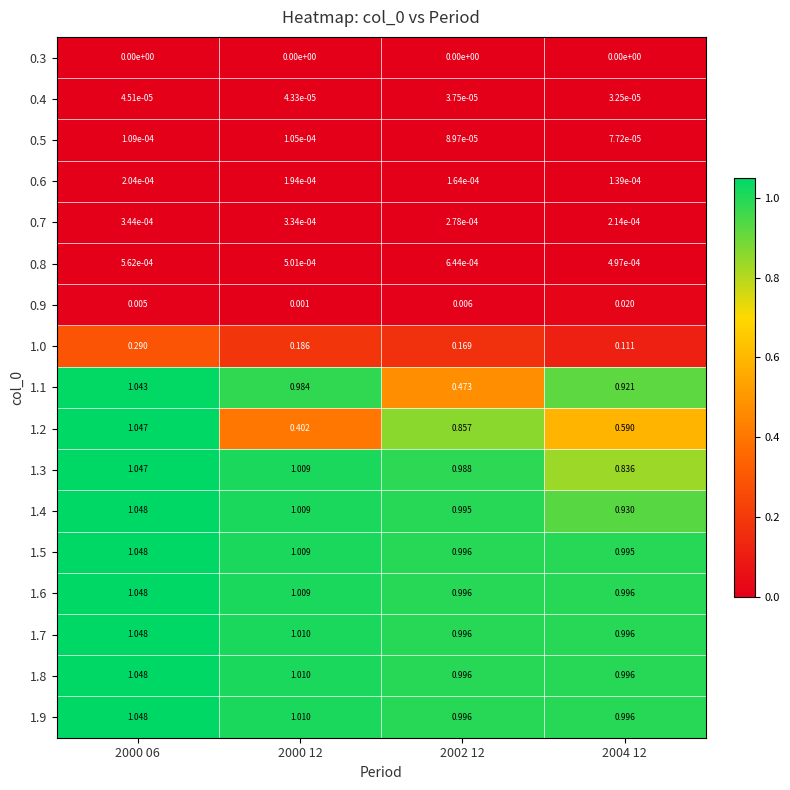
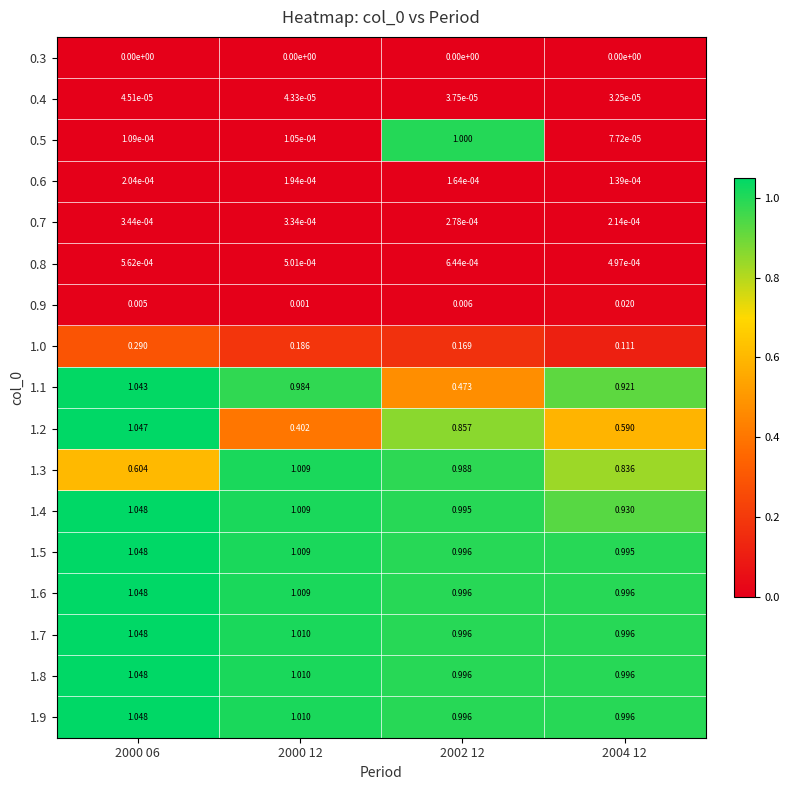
  {
    "0.3": {
      "2000 06": "0.00e+00",
      "2000 12": "0.00e+00",
      "2002 12": "0.00e+00",
      "2004 12": "0.00e+00"
    },
    "0.4": {
      "2000 06": "4.51e-05",
      "2000 12": "4.33e-05",
      "2002 12": "3.75e-05",
      "2004 12": "3.25e-05"
    },
    "0.5": {
      "2000 06": "1.09e-04",
      "2000 12": "1.05e-04",
-     "2002 12": "8.97e-05",
+     "2002 12": "1.000",
      "2004 12": "7.72e-05"
    },
    "0.6": {
      "2000 06": "2.04e-04",
      "2000 12": "1.94e-04",
      "2002 12": "1.64e-04",
      "2004 12": "1.39e-04"
    },
    "0.7": {
      "2000 06": "3.44e-04",
      "2000 12": "3.34e-04",
      "2002 12": "2.78e-04",
      "2004 12": "2.14e-04"
    },
    "0.8": {
      "2000 06": "5.62e-04",
      "2000 12": "5.01e-04",
      "2002 12": "6.44e-04",
      "2004 12": "4.97e-04"
    },
    "0.9": {
      "2000 06": "0.005",
      "2000 12": "0.001",
      "2002 12": "0.006",
      "2004 12": "0.020"
    },
    "1.0": {
      "2000 06": "0.290",
      "2000 12": "0.186",
      "2002 12": "0.169",
      "2004 12": "0.111"
    },
    "1.1": {
      "2000 06": "1.043",
      "2000 12": "0.984",
      "2002 12": "0.473",
      "2004 12": "0.921"
    },
    "1.2": {
      "2000 06": "1.047",
      "2000 12": "0.402",
      "2002 12": "0.857",
      "2004 12": "0.590"
    },
    "1.3": {
-     "2000 06": "1.047",
+     "2000 06": "0.604",
      "2000 12": "1.009",
      "2002 12": "0.988",
      "2004 12": "0.836"
    },
    "1.4": {
      "2000 06": "1.048",
      "2000 12": "1.009",
      "2002 12": "0.995",
      "2004 12": "0.930"
    },
    "1.5": {
      "2000 06": "1.048",
      "2000 12": "1.009",
      "2002 12": "0.996",
      "2004 12": "0.995"
    },
    "1.6": {
      "2000 06": "1.048",
      "2000 12": "1.009",
      "2002 12": "0.996",
      "2004 12": "0.996"
    },
    "1.7": {
      "2000 06": "1.048",
      "2000 12": "1.010",
      "2002 12": "0.996",
      "2004 12": "0.996"
    },
    "1.8": {
      "2000 06": "1.048",
      "2000 12": "1.010",
      "2002 12": "0.996",
      "2004 12": "0.996"
    },
    "1.9": {
      "2000 06": "1.048",
      "2000 12": "1.010",
      "2002 12": "0.996",
      "2004 12": "0.996"
    }
  }
